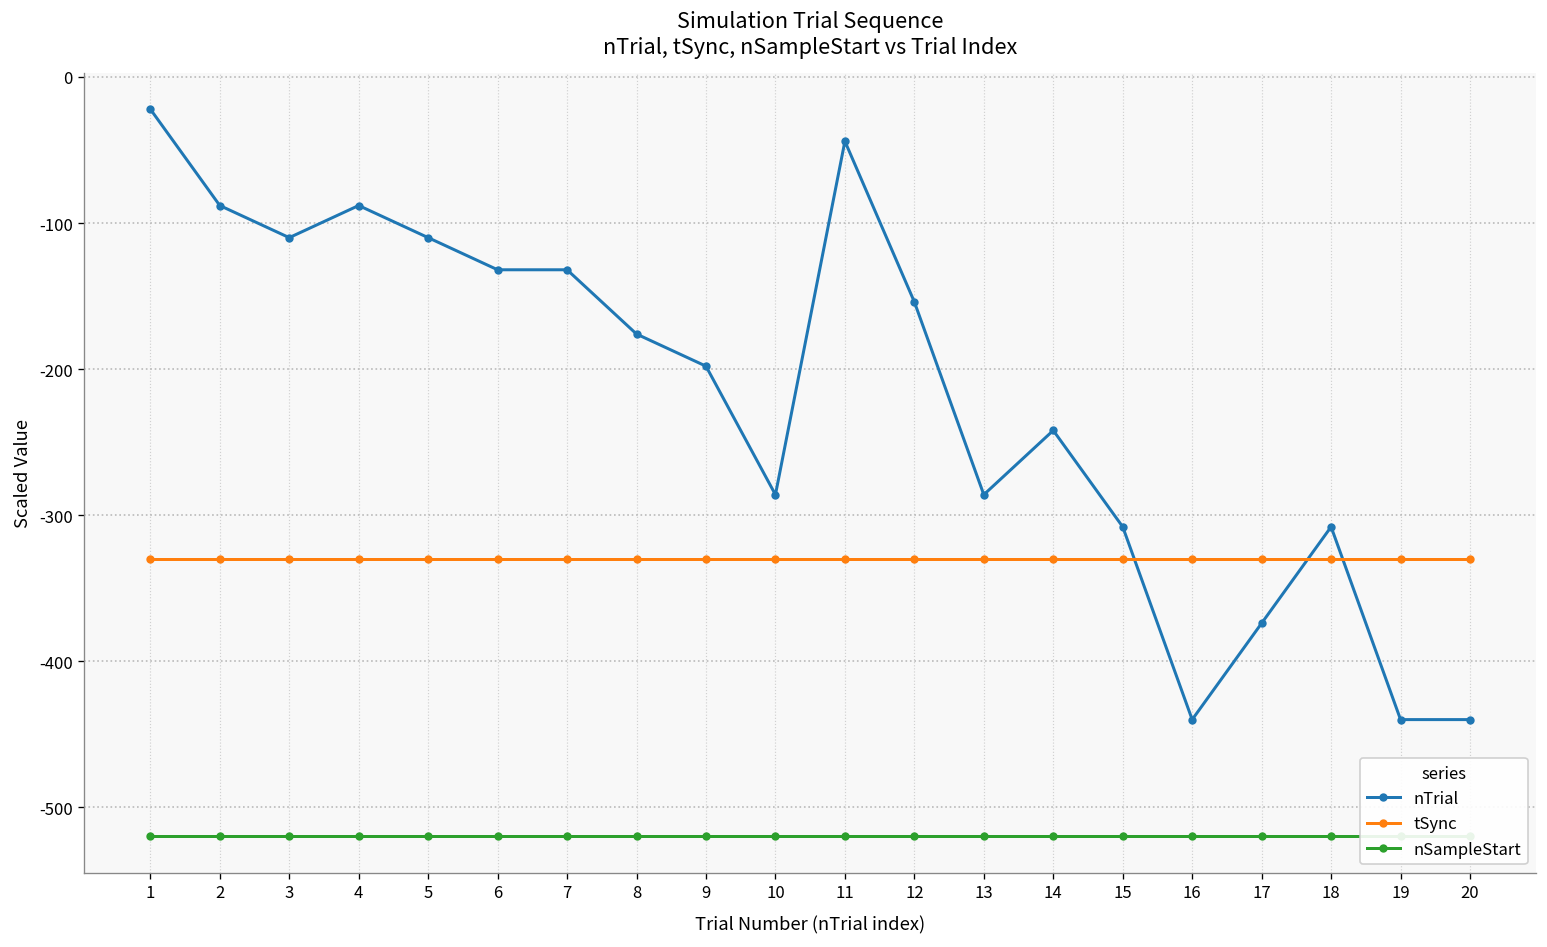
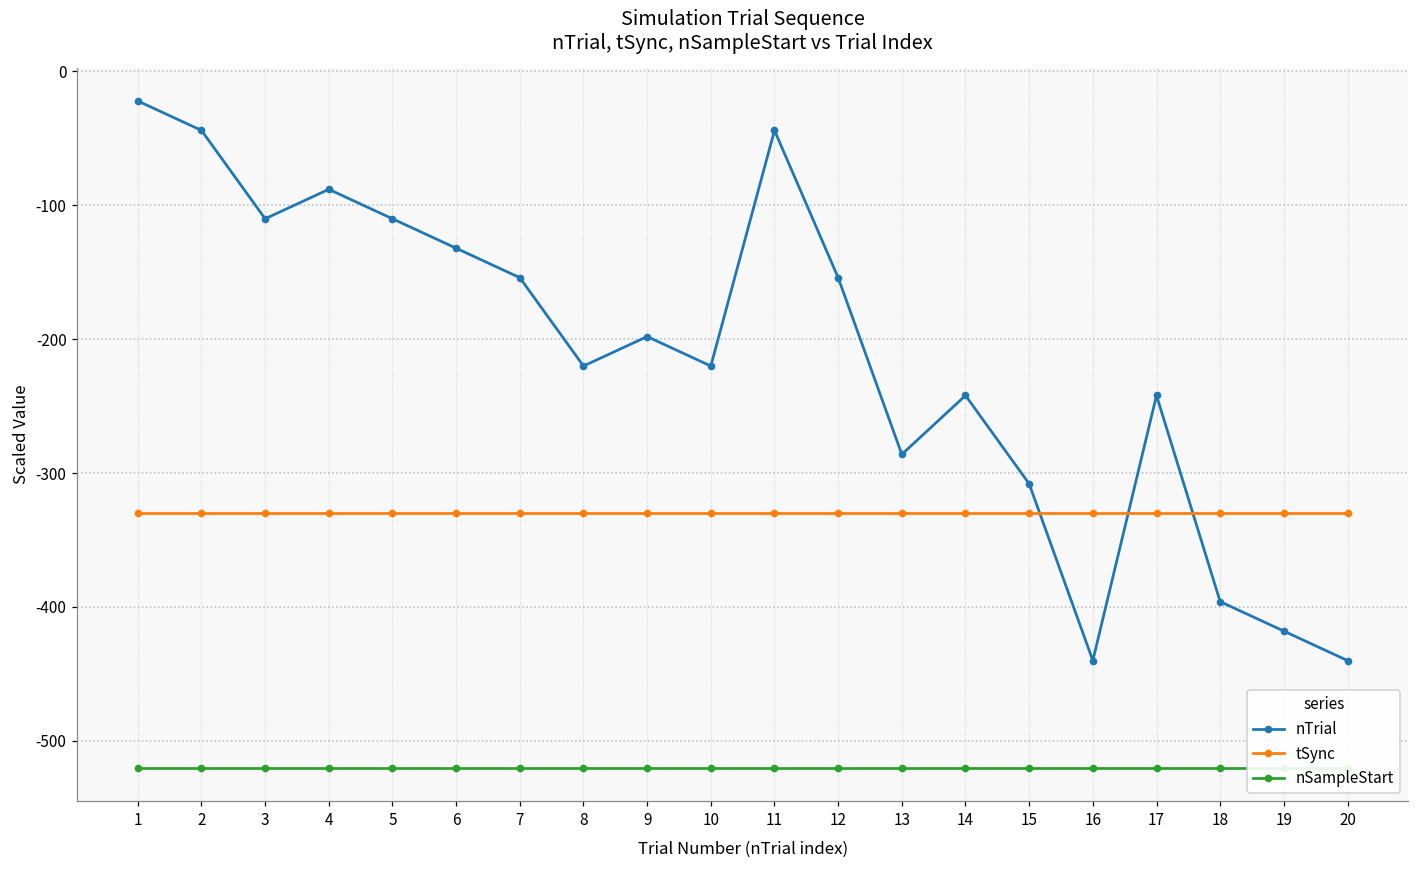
  {
    "nTrial": {
      "1": -22,
-     "2": -88,
+     "2": -44,
      "3": -110,
      "4": -88,
      "5": -110,
      "6": -132,
-     "7": -132,
-     "8": -176,
+     "7": -154,
+     "8": -220,
      "9": -198,
-     "10": -286,
+     "10": -220,
      "11": -44,
      "12": -154,
      "13": -286,
      "14": -242,
      "15": -308,
      "16": -440,
-     "17": -374,
-     "18": -308,
-     "19": -440,
+     "17": -242,
+     "18": -396,
+     "19": -418,
      "20": -440
    },
    "tSync": {
      "1": -330,
      "2": -330,
      "3": -330,
      "4": -330,
      "5": -330,
      "6": -330,
      "7": -330,
      "8": -330,
      "9": -330,
      "10": -330,
      "11": -330,
      "12": -330,
      "13": -330,
      "14": -330,
      "15": -330,
      "16": -330,
      "17": -330,
      "18": -330,
      "19": -330,
      "20": -330
    },
    "nSampleStart": {
      "1": -520,
      "2": -520,
      "3": -520,
      "4": -520,
      "5": -520,
      "6": -520,
      "7": -520,
      "8": -520,
      "9": -520,
      "10": -520,
      "11": -520,
      "12": -520,
      "13": -520,
      "14": -520,
      "15": -520,
      "16": -520,
      "17": -520,
      "18": -520
    }
  }
